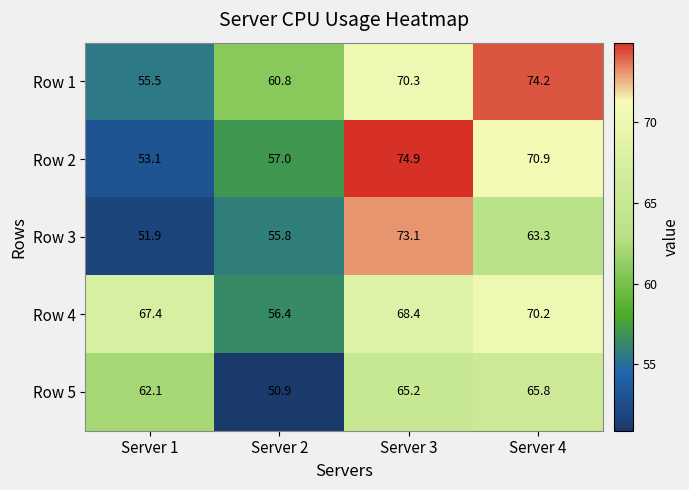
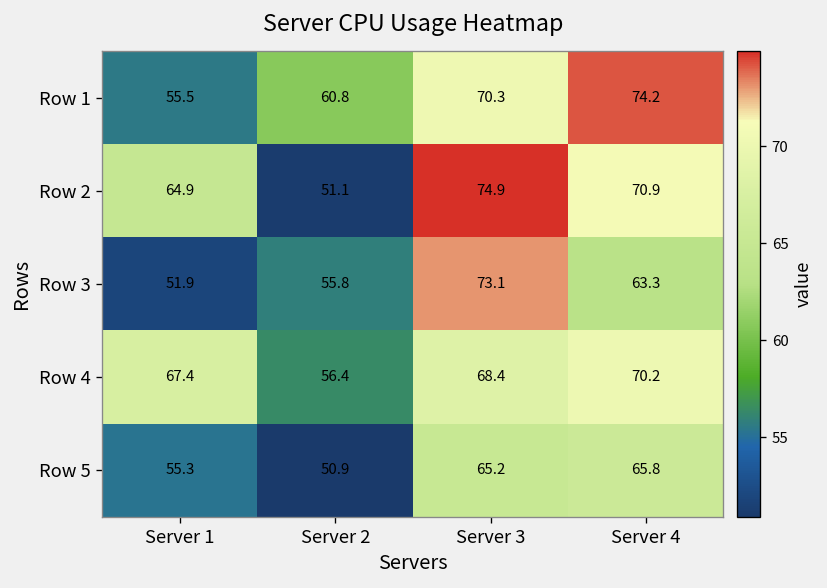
  {
    "Row 1": {
      "Server 1": 55.5,
      "Server 2": 60.8,
      "Server 3": 70.3,
      "Server 4": 74.2
    },
    "Row 2": {
-     "Server 1": 53.1,
-     "Server 2": 57.0,
+     "Server 1": 64.9,
+     "Server 2": 51.1,
      "Server 3": 74.9,
      "Server 4": 70.9
    },
    "Row 3": {
      "Server 1": 51.9,
      "Server 2": 55.8,
      "Server 3": 73.1,
      "Server 4": 63.3
    },
    "Row 4": {
      "Server 1": 67.4,
      "Server 2": 56.4,
      "Server 3": 68.4,
      "Server 4": 70.2
    },
    "Row 5": {
-     "Server 1": 62.1,
+     "Server 1": 55.3,
      "Server 2": 50.9,
      "Server 3": 65.2,
      "Server 4": 65.8
    }
  }
